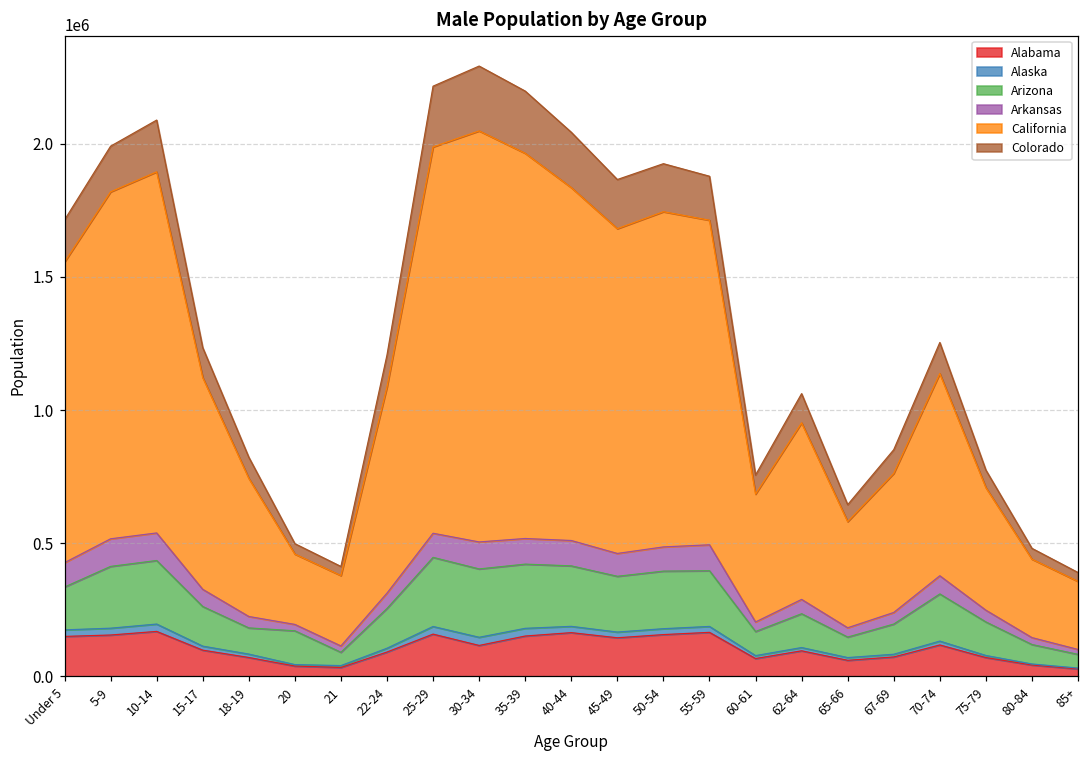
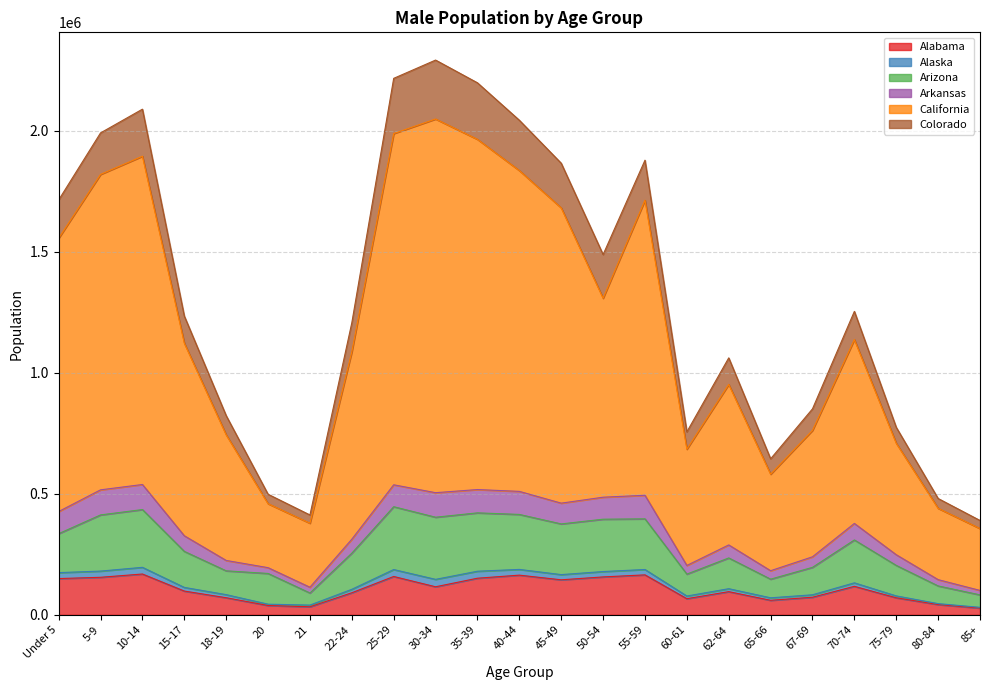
  {
    "Alabama": {
      "Under 5": 150000,
      "5-9": 150000,
      "10-14": 170000,
      "15-17": 100000,
      "18-19": 70000,
      "22-24": 90000,
      "25-29": 160000,
      "30-34": 120000,
      "35-39": 150000,
      "40-44": 160000,
      "45-49": 140000,
      "50-54": 160000,
      "55-59": 160000,
      "60-61": 70000,
      "62-64": 100000,
      "70-74": 120000
    },
    "Alaska": {
      "Under 5": 20000,
      "5-9": 30000,
      "10-14": 30000,
      "15-17": 20000,
      "18-19": 10000,
      "22-24": 10000,
      "25-29": 30000,
      "30-34": 30000,
      "35-39": 30000,
      "40-44": 20000,
      "45-49": 20000,
      "50-54": 20000,
      "55-59": 20000,
      "60-61": 10000,
      "62-64": 10000,
      "70-74": 10000
    },
    "Arizona": {
      "Under 5": 160000,
      "5-9": 230000,
      "10-14": 240000,
      "15-17": 150000,
      "18-19": 100000,
      "20": 130000,
      "21": 50000,
      "22-24": 150000,
      "25-29": 260000,
      "30-34": 260000,
      "35-39": 240000,
      "40-44": 230000,
      "45-49": 210000,
      "50-54": 220000,
      "55-59": 210000,
      "60-61": 90000,
      "62-64": 130000,
      "65-66": 80000,
      "67-69": 110000,
      "70-74": 180000,
      "75-79": 130000,
      "80-84": 70000,
      "85+": 50000
    },
    "Arkansas": {
      "Under 5": 90000,
      "5-9": 100000,
      "10-14": 100000,
      "15-17": 60000,
      "18-19": 40000,
      "20": 20000,
      "21": 20000,
      "22-24": 60000,
      "25-29": 90000,
      "30-34": 100000,
      "35-39": 100000,
      "40-44": 100000,
      "45-49": 90000,
      "50-54": 90000,
      "55-59": 100000,
      "60-61": 40000,
      "62-64": 50000,
      "65-66": 30000,
      "67-69": 40000,
      "70-74": 70000,
      "75-79": 40000,
      "80-84": 30000,
      "85+": 20000
    },
    "California": {
      "Under 5": 1130000,
      "5-9": 1300000,
      "10-14": 1360000,
      "15-17": 800000,
      "18-19": 520000,
      "20": 260000,
      "21": 260000,
      "22-24": 770000,
      "25-29": 1450000,
      "30-34": 1540000,
      "35-39": 1450000,
      "40-44": 1330000,
      "45-49": 1220000,
-     "50-54": 1260000,
+     "50-54": 820000,
      "55-59": 1220000,
      "60-61": 480000,
      "62-64": 660000,
      "65-66": 400000,
      "67-69": 520000,
      "70-74": 760000,
      "75-79": 460000,
      "80-84": 290000,
      "85+": 260000
    },
    "Colorado": {
      "Under 5": 160000,
      "5-9": 170000,
      "10-14": 190000,
      "15-17": 110000,
      "18-19": 80000,
      "20": 40000,
      "21": 30000,
      "22-24": 120000,
      "25-29": 230000,
      "30-34": 240000,
      "35-39": 230000,
      "40-44": 210000,
      "45-49": 180000,
      "50-54": 180000,
      "55-59": 170000,
      "60-61": 70000,
      "62-64": 110000,
      "65-66": 60000,
      "67-69": 90000,
      "70-74": 120000,
      "75-79": 70000,
      "80-84": 40000,
      "85+": 30000
    }
  }
